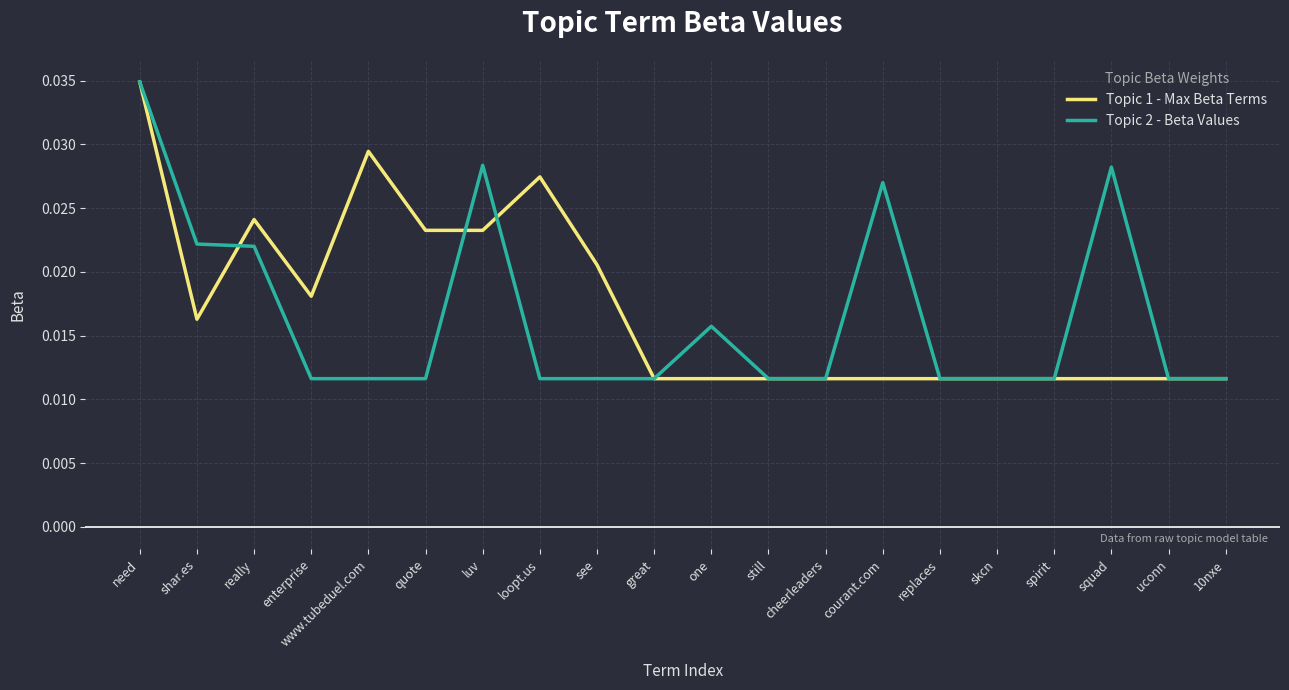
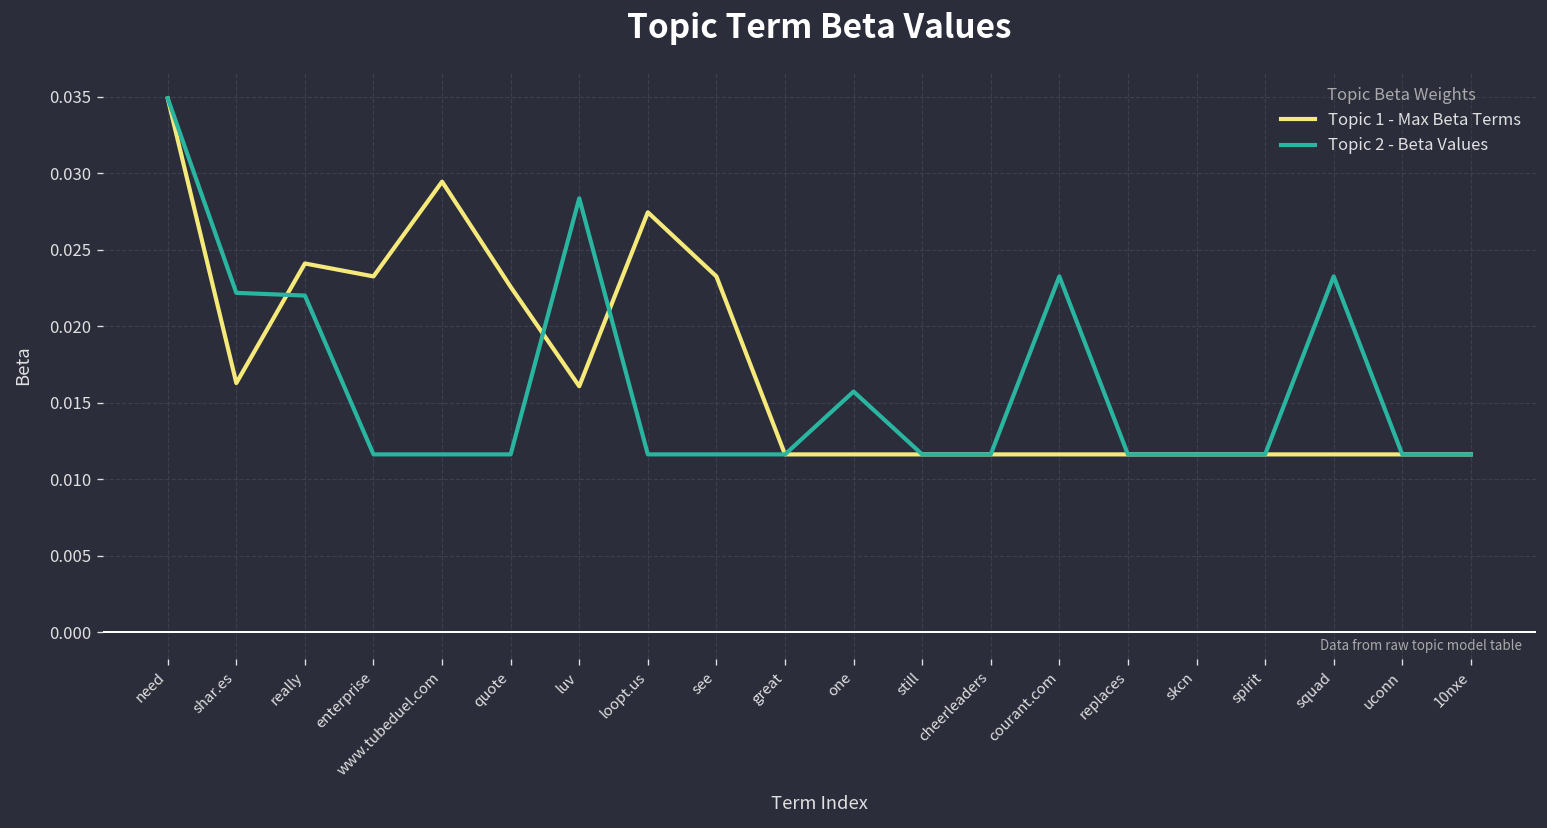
  {
    "Topic 1 - Max Beta Terms": {
      "shar.es": 0.0163,
      "really": 0.0241,
-     "enterprise": 0.0181,
+     "enterprise": 0.0233,
      "www.tubeduel.com": 0.0294,
-     "quote": 0.0233,
-     "luv": 0.0233,
+     "quote": 0.0226,
+     "luv": 0.0161,
      "loopt.us": 0.0274,
-     "see": 0.0206,
+     "see": 0.0233,
      "one": 0.0116,
      "courant.com": 0.0116,
      "squad": 0.0116
    },
    "Topic 2 - Beta Values": {
      "shar.es": 0.0222,
      "really": 0.0220,
      "enterprise": 0.0116,
      "www.tubeduel.com": 0.0116,
      "quote": 0.0116,
      "luv": 0.0284,
      "loopt.us": 0.0116,
      "see": 0.0116,
      "one": 0.0157,
-     "courant.com": 0.0270,
-     "squad": 0.0282
+     "courant.com": 0.0233,
+     "squad": 0.0233
    }
  }
